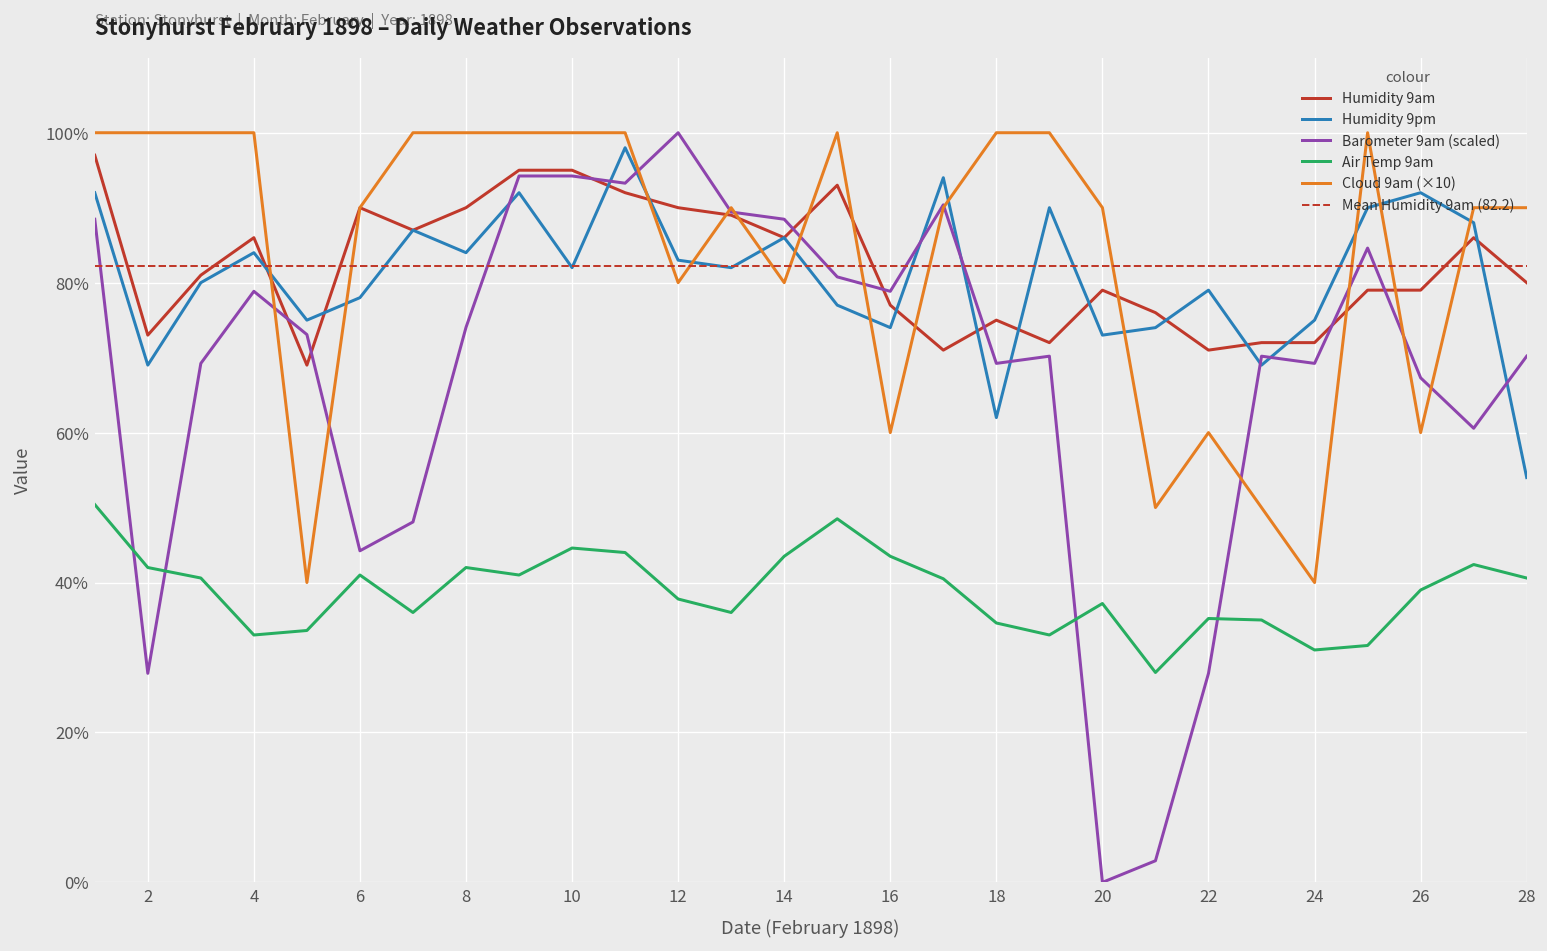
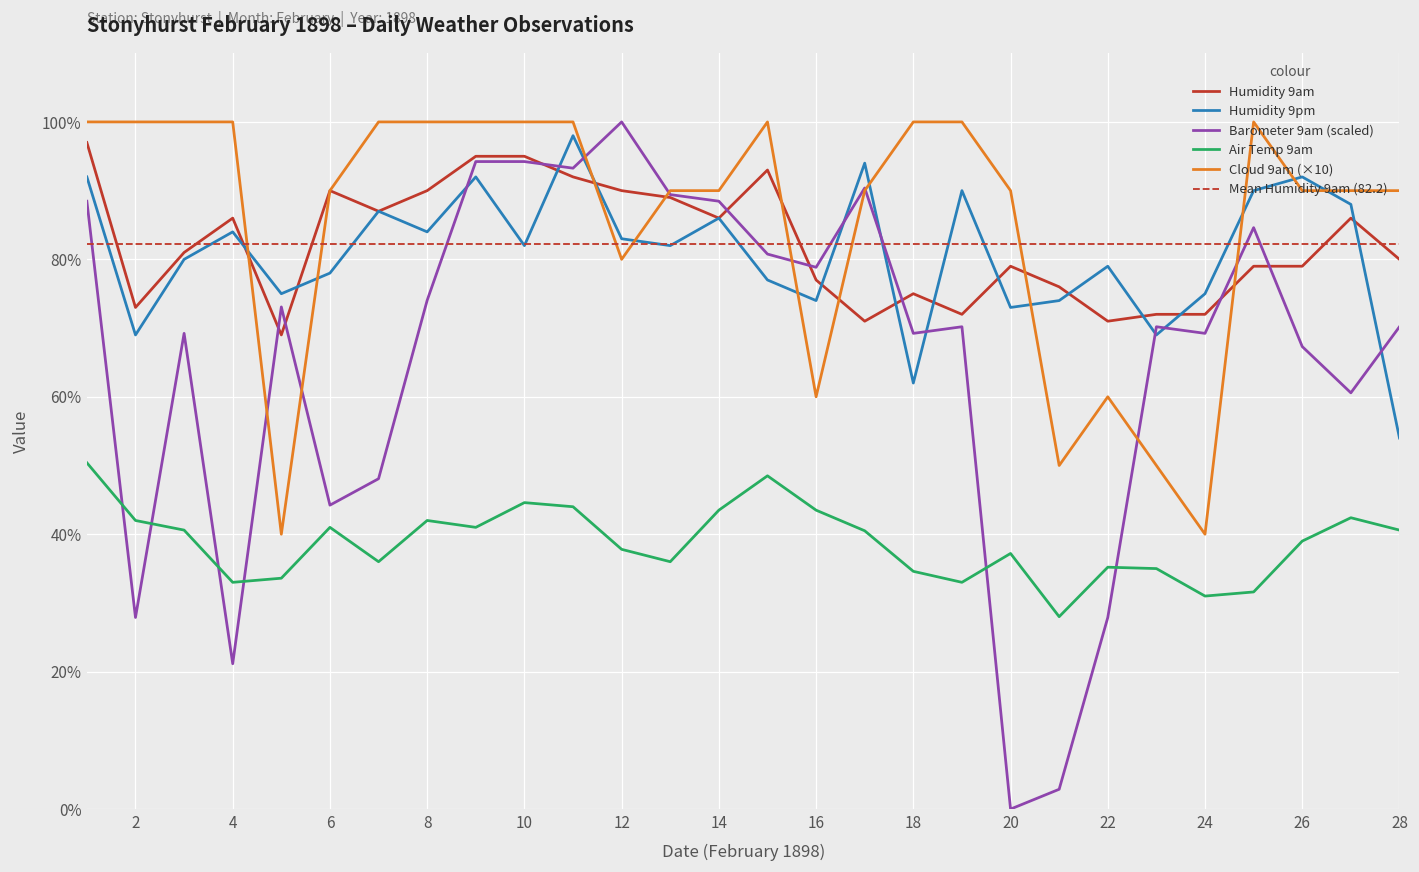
  {
    "Humidity 9am": {
      "2": "73%",
      "4": "86%",
      "8": "90%",
      "10": "95%",
      "12": "90%",
      "16": "77%",
      "18": "75%",
      "20": "79%",
      "22": "71%",
      "24": "72%",
      "26": "79%",
      "28": "80%"
    },
    "Humidity 9pm": {
      "2": "69%",
      "4": "84%",
      "6": "78%",
      "8": "84%",
      "10": "82%",
      "12": "83%",
      "16": "74%",
      "18": "62%",
      "20": "73%",
      "22": "79%",
      "24": "75%",
      "26": "92%",
      "28": "54%"
    },
    "Barometer 9am (scaled)": {
      "2": "28%",
-     "4": "79%",
+     "4": "21%",
      "6": "44%",
      "8": "74%",
      "10": "94%",
      "12": "100%",
      "14": "88%",
      "16": "79%",
      "18": "69%",
      "20": "0%",
      "22": "28%",
      "24": "69%",
      "26": "67%",
      "28": "70%"
    },
    "Air Temp 9am": {
      "2": "42%",
      "4": "33%",
      "6": "41%",
      "8": "42%",
      "10": "45%",
      "12": "38%",
      "14": "44%",
      "16": "44%",
      "18": "35%",
      "20": "37%",
      "22": "35%",
      "24": "31%",
      "26": "39%",
      "28": "41%"
    },
    "Cloud 9am (×10)": {
      "2": "100%",
      "4": "100%",
      "8": "100%",
      "10": "100%",
      "12": "80%",
-     "14": "80%",
+     "14": "90%",
      "16": "60%",
      "18": "100%",
      "20": "90%",
      "22": "60%",
      "24": "40%",
-     "26": "60%",
+     "26": "90%",
      "28": "90%"
    }
  }
